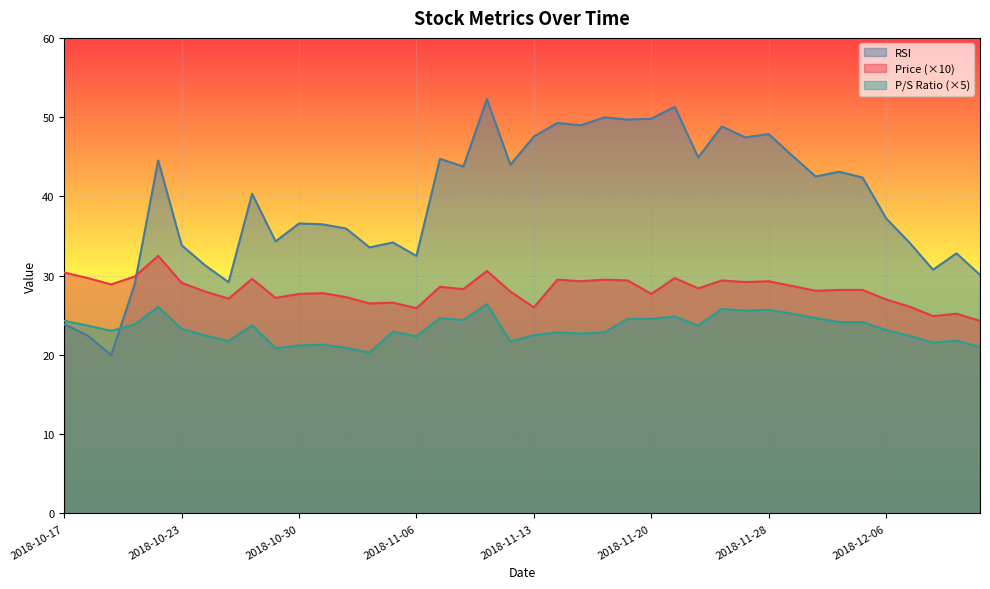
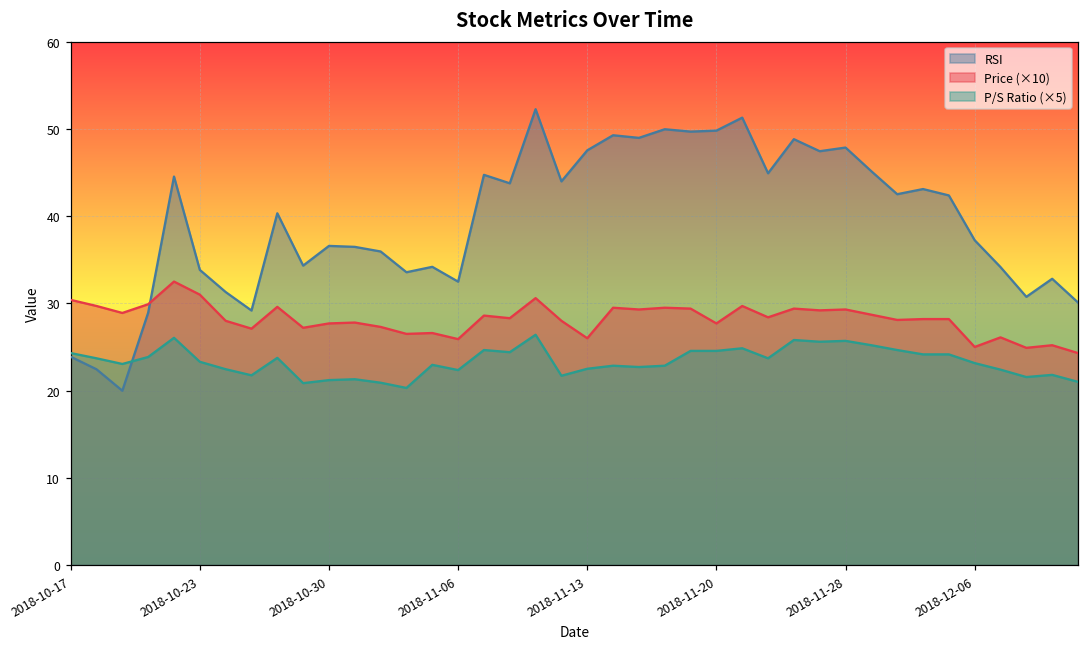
  {
    "Price (×10)": {
-     "2018-10-23": 29,
+     "2018-10-23": 31,
      "2018-10-30": 28,
      "2018-11-06": 26,
      "2018-11-13": 26,
      "2018-11-20": 28,
      "2018-11-28": 29,
-     "2018-12-06": 27
+     "2018-12-06": 25
    }
  }
